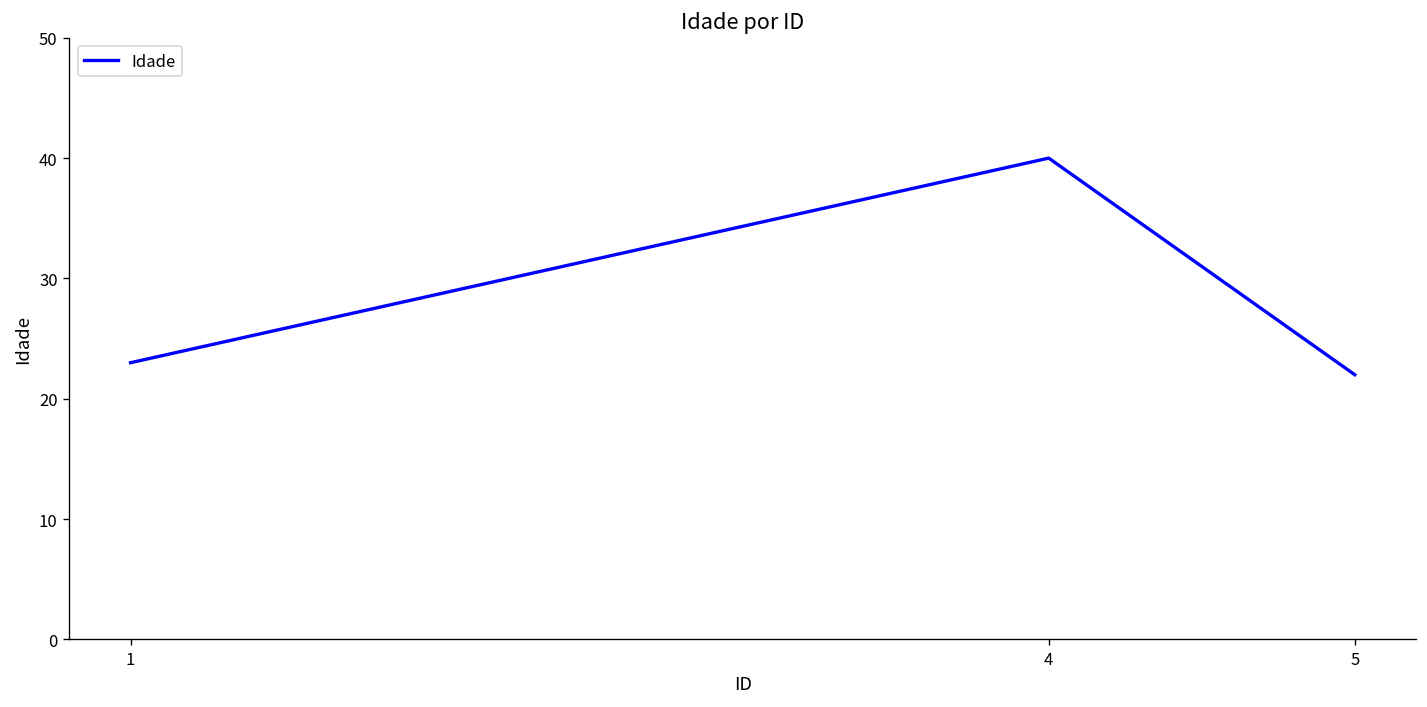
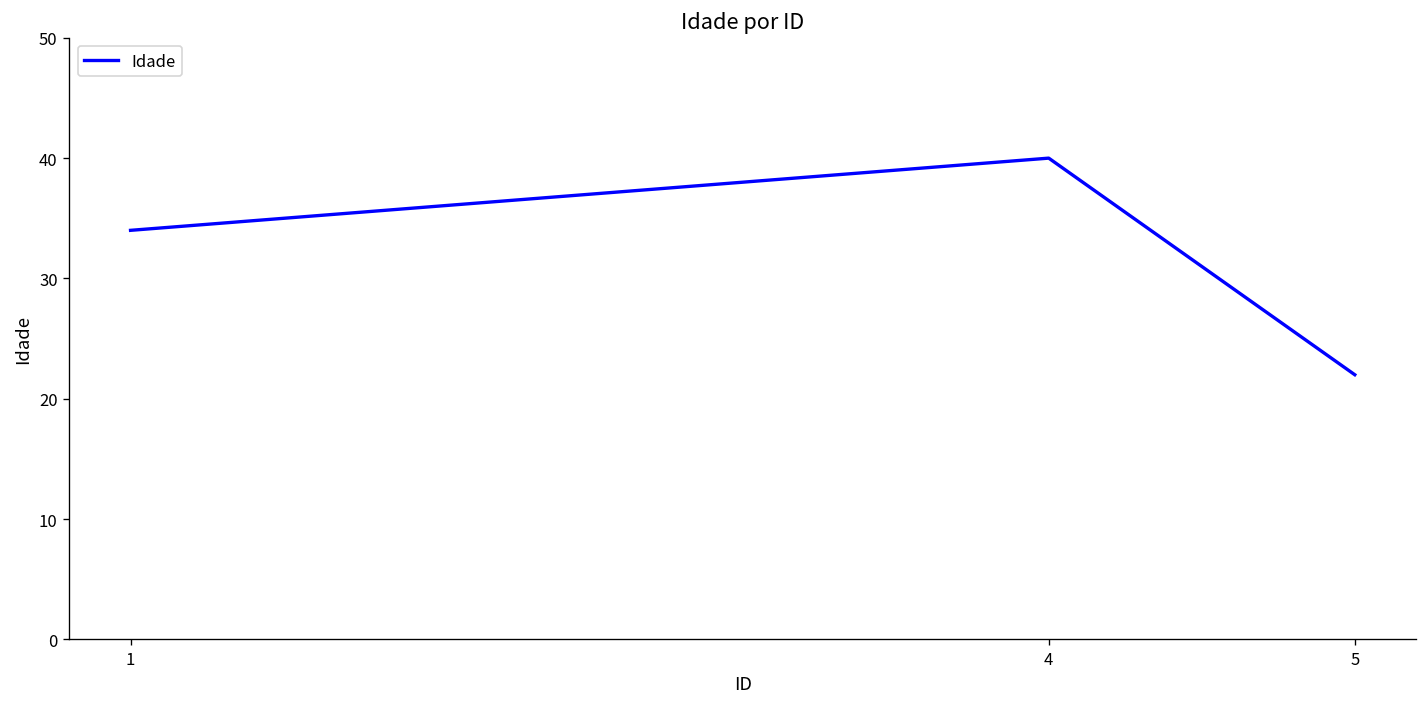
  {
-   "1": 23,
+   "1": 34,
    "4": 40,
    "5": 22
  }
